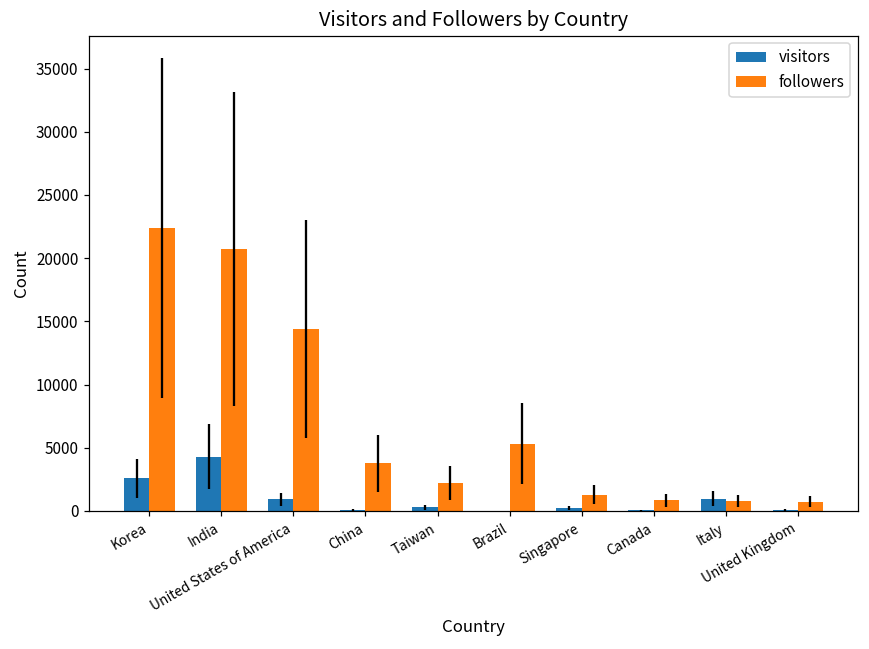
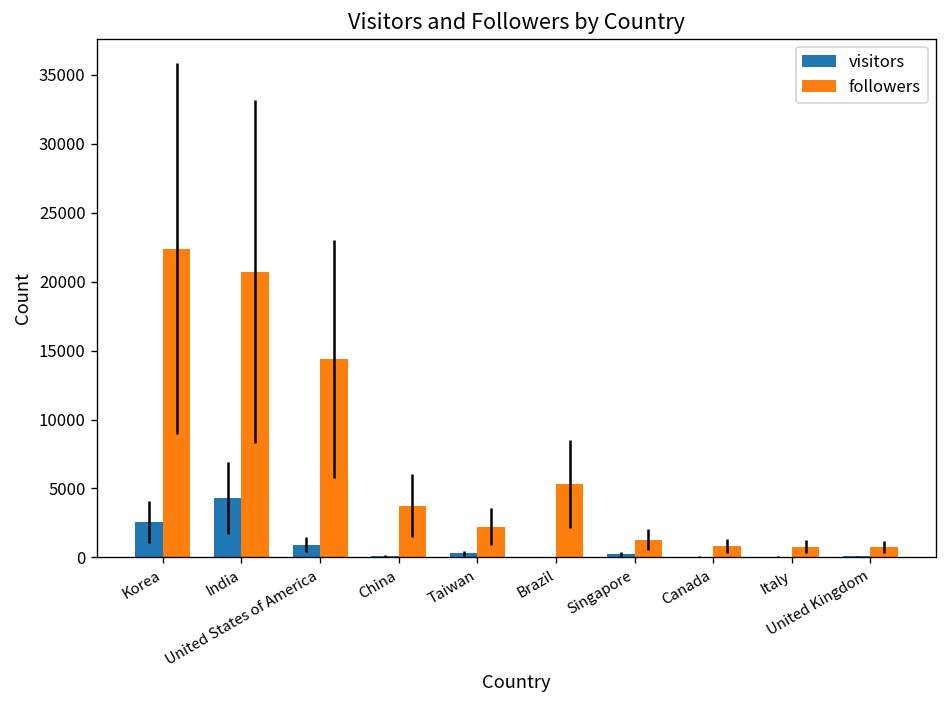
  {
    "visitors": {
      "Korea": 2600,
      "India": 4300,
      "United States of America": 900,
      "Taiwan": 300,
      "Brazil": 0,
      "Singapore": 200,
-     "Italy": 1000
+     "Italy": 100
    },
    "followers": {
      "Korea": 22400,
      "India": 20700,
      "United States of America": 14400,
      "China": 3800,
      "Taiwan": 2200,
      "Brazil": 5300,
      "Singapore": 1300,
      "Canada": 800,
      "Italy": 800,
      "United Kingdom": 700
    }
  }
